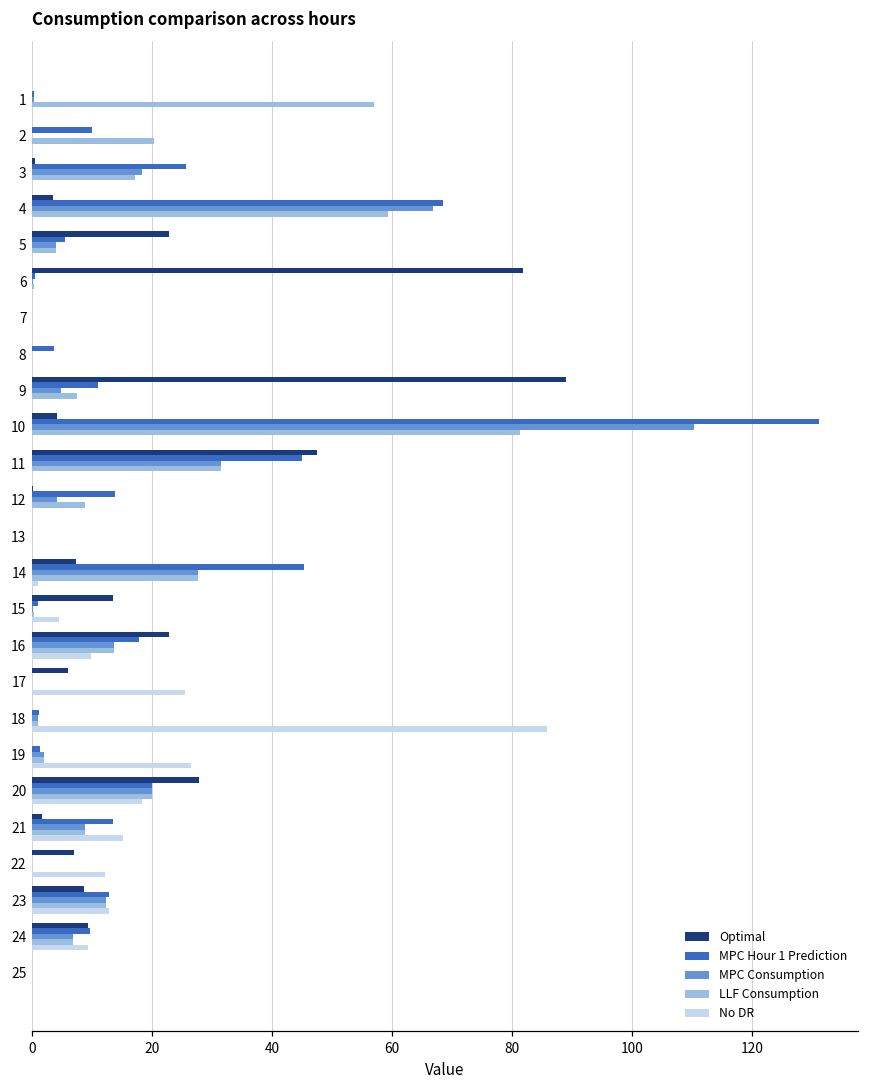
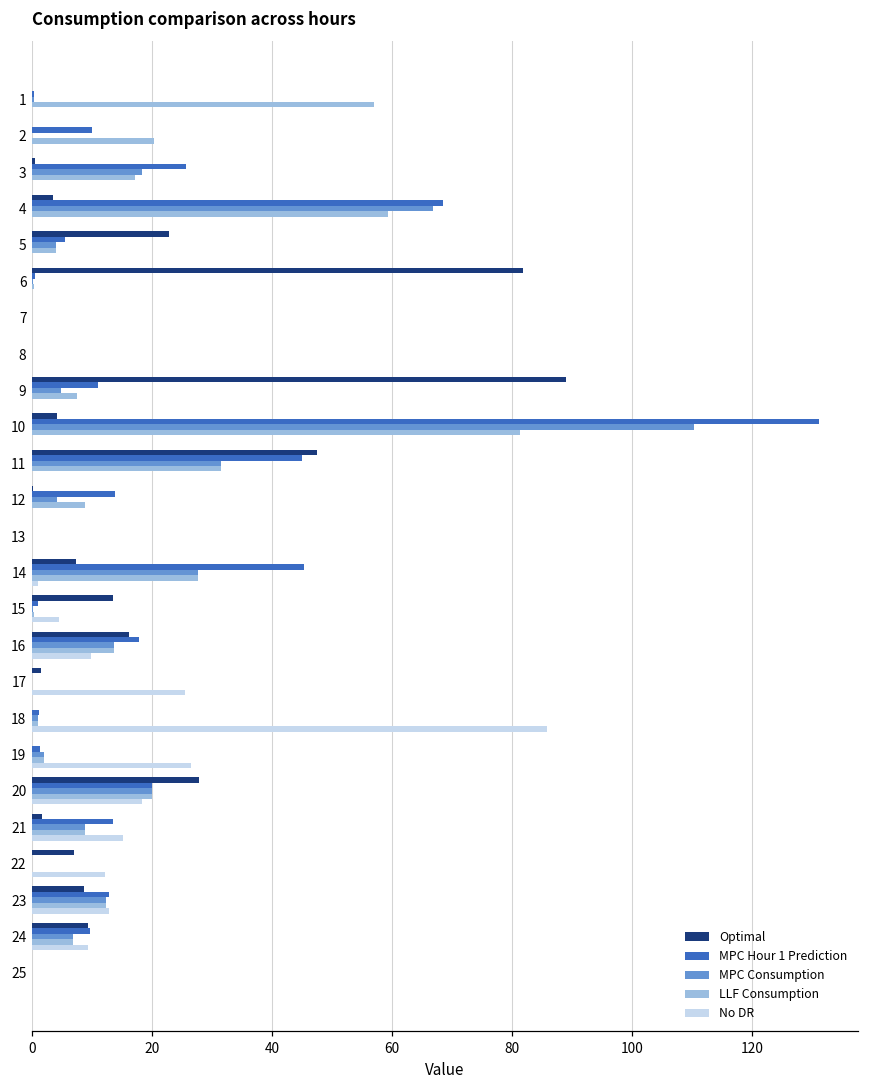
  {
    "Optimal": {
      "3": 0,
      "4": 4,
      "5": 23,
      "6": 82,
      "8": 0,
      "9": 89,
      "10": 4,
      "11": 48,
      "14": 7,
      "15": 14,
-     "16": 23,
-     "17": 6,
+     "16": 16,
+     "17": 1,
      "18": 0,
      "20": 28,
      "21": 2,
      "22": 7,
      "23": 9,
      "24": 9,
      "25": 0
    },
    "MPC Hour 1 Prediction": {
      "2": 10,
      "3": 26,
      "4": 68,
      "5": 5,
      "6": 0,
-     "8": 4,
+     "8": 0,
      "9": 11,
      "10": 131,
      "11": 45,
      "12": 14,
      "14": 45,
      "15": 1,
      "16": 18,
      "17": 0,
      "18": 1,
      "19": 1,
      "20": 20,
      "21": 14,
      "23": 13,
      "24": 10,
      "25": 0
    },
    "MPC Consumption": {
      "3": 18,
      "4": 67,
      "5": 4,
      "8": 0,
      "9": 5,
      "10": 110,
      "11": 32,
      "12": 4,
      "14": 28,
      "16": 14,
      "17": 0,
      "18": 1,
      "19": 2,
      "20": 20,
      "21": 9,
      "23": 12,
      "24": 7,
      "25": 0
    }
  }
